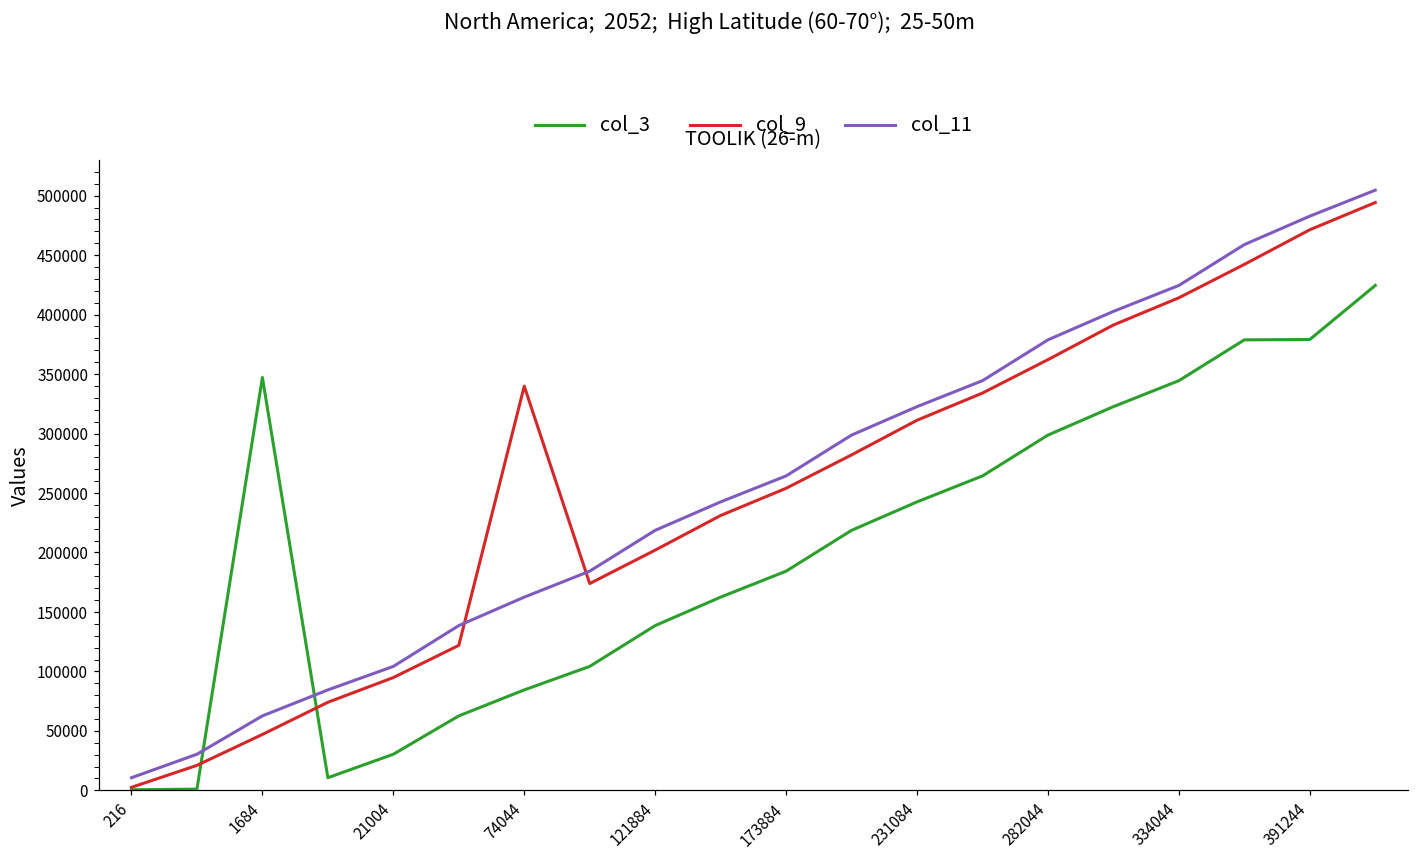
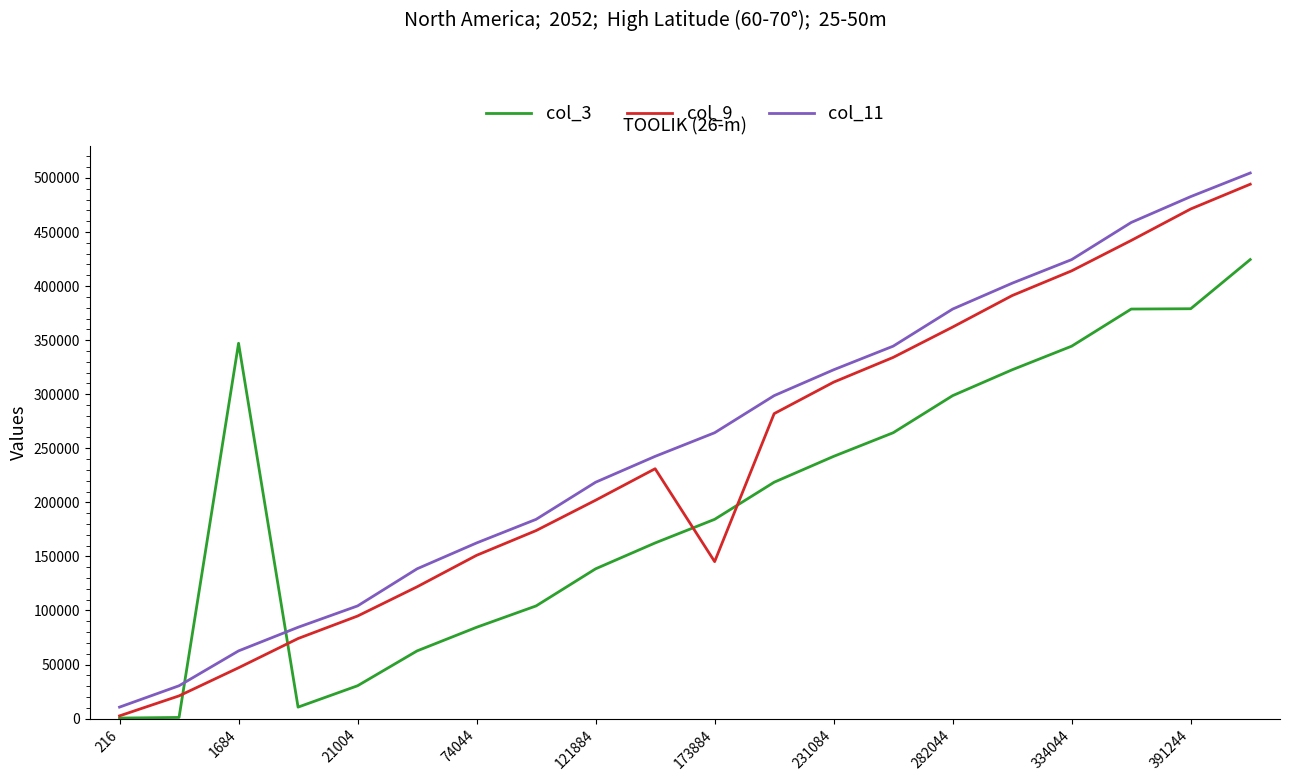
  {
    "col_3": {
      "1684": 347000,
      "21004": 30000,
      "74044": 84000,
      "121884": 139000,
      "173884": 184000,
      "231084": 243000,
      "282044": 299000,
      "334044": 344000,
      "391244": 379000
    },
    "col_9": {
      "1684": 47000,
      "21004": 95000,
-     "74044": 340000,
+     "74044": 151000,
      "121884": 202000,
-     "173884": 254000,
+     "173884": 145000,
      "231084": 311000,
      "282044": 362000,
      "334044": 414000,
      "391244": 471000
    },
    "col_11": {
      "216": 11000,
      "1684": 63000,
      "21004": 104000,
      "74044": 162000,
      "121884": 219000,
      "173884": 264000,
      "231084": 323000,
      "282044": 379000,
      "334044": 425000,
      "391244": 483000
    }
  }
